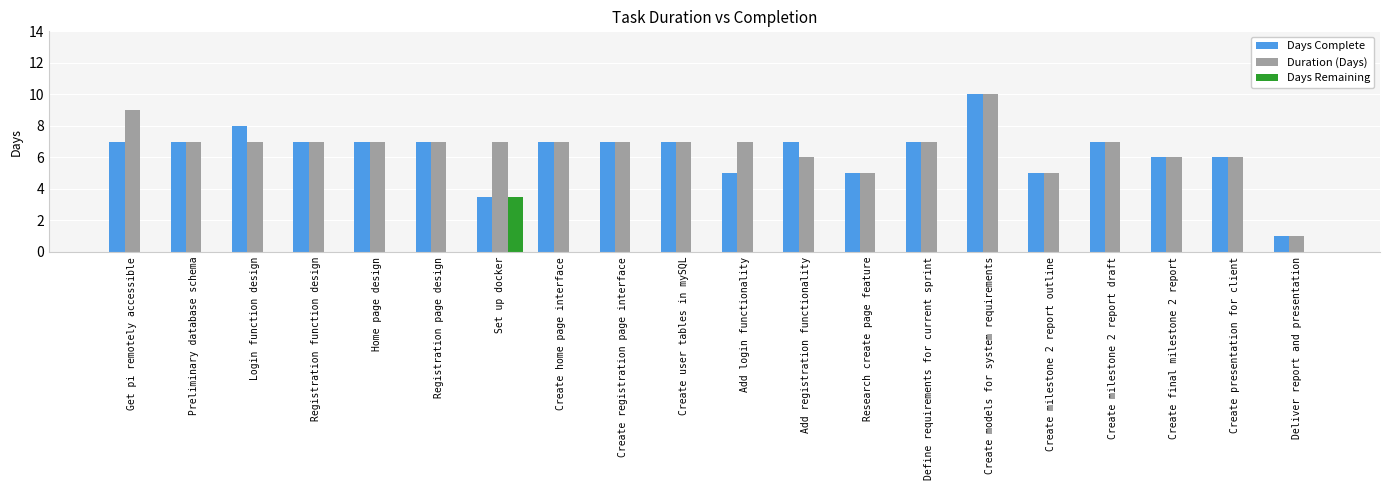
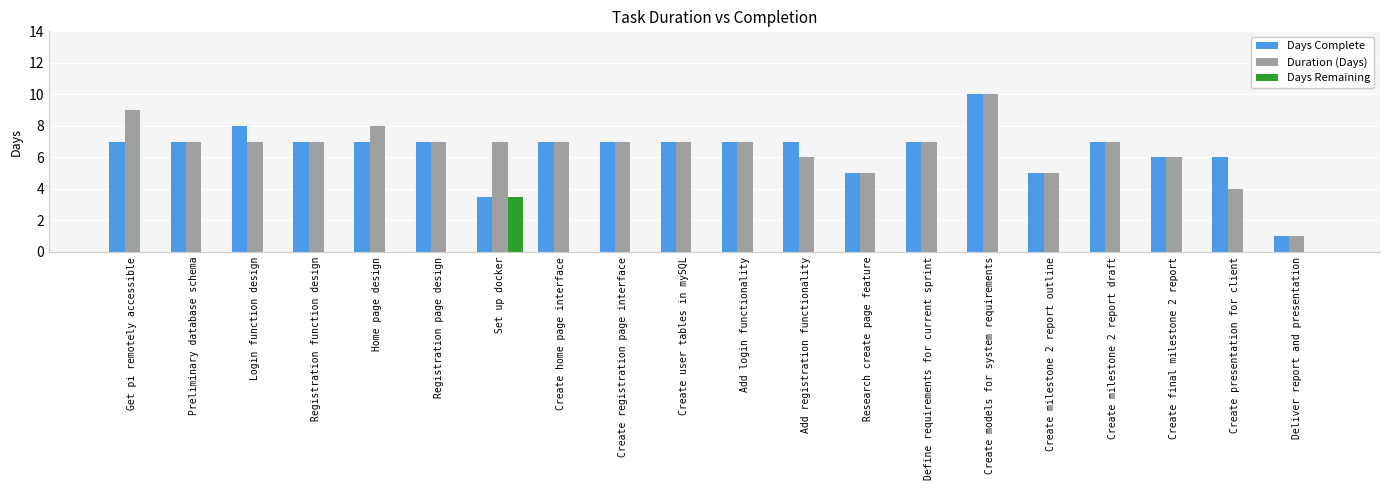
  {
    "Days Complete": {
      "Get pi remotely accessible": 7,
      "Preliminary database schema": 7,
      "Login function design": 8,
      "Registration function design": 7,
      "Home page design": 7,
      "Registration page design": 7,
      "Set up docker": 3.5,
      "Create home page interface": 7,
      "Create registration page interface": 7,
      "Create user tables in mySQL": 7,
-     "Add login functionality": 5,
+     "Add login functionality": 7,
      "Add registration functionality": 7,
      "Research create page feature": 5,
      "Define requirements for current sprint": 7,
      "Create models for system requirements": 10,
      "Create milestone 2 report outline": 5,
      "Create milestone 2 report draft": 7,
      "Create final milestone 2 report": 6,
      "Create presentation for client": 6,
      "Deliver report and presentation": 1
    },
    "Duration (Days)": {
      "Get pi remotely accessible": 9,
      "Preliminary database schema": 7,
      "Login function design": 7,
      "Registration function design": 7,
-     "Home page design": 7,
+     "Home page design": 8,
      "Registration page design": 7,
      "Set up docker": 7,
      "Create home page interface": 7,
      "Create registration page interface": 7,
      "Create user tables in mySQL": 7,
      "Add login functionality": 7,
      "Add registration functionality": 6,
      "Research create page feature": 5,
      "Define requirements for current sprint": 7,
      "Create models for system requirements": 10,
      "Create milestone 2 report outline": 5,
      "Create milestone 2 report draft": 7,
      "Create final milestone 2 report": 6,
-     "Create presentation for client": 6,
+     "Create presentation for client": 4,
      "Deliver report and presentation": 1
    },
    "Days Remaining": {
      "Get pi remotely accessible": 0,
      "Preliminary database schema": 0,
      "Login function design": 0,
      "Registration function design": 0,
      "Home page design": 0,
      "Registration page design": 0,
      "Set up docker": 3.5,
      "Create home page interface": 0,
      "Create registration page interface": 0,
      "Create user tables in mySQL": 0,
      "Add login functionality": 0,
      "Add registration functionality": 0,
      "Research create page feature": 0,
      "Define requirements for current sprint": 0,
      "Create models for system requirements": 0,
      "Create milestone 2 report outline": 0,
      "Create milestone 2 report draft": 0,
      "Create final milestone 2 report": 0,
      "Create presentation for client": 0,
      "Deliver report and presentation": 0
    }
  }
